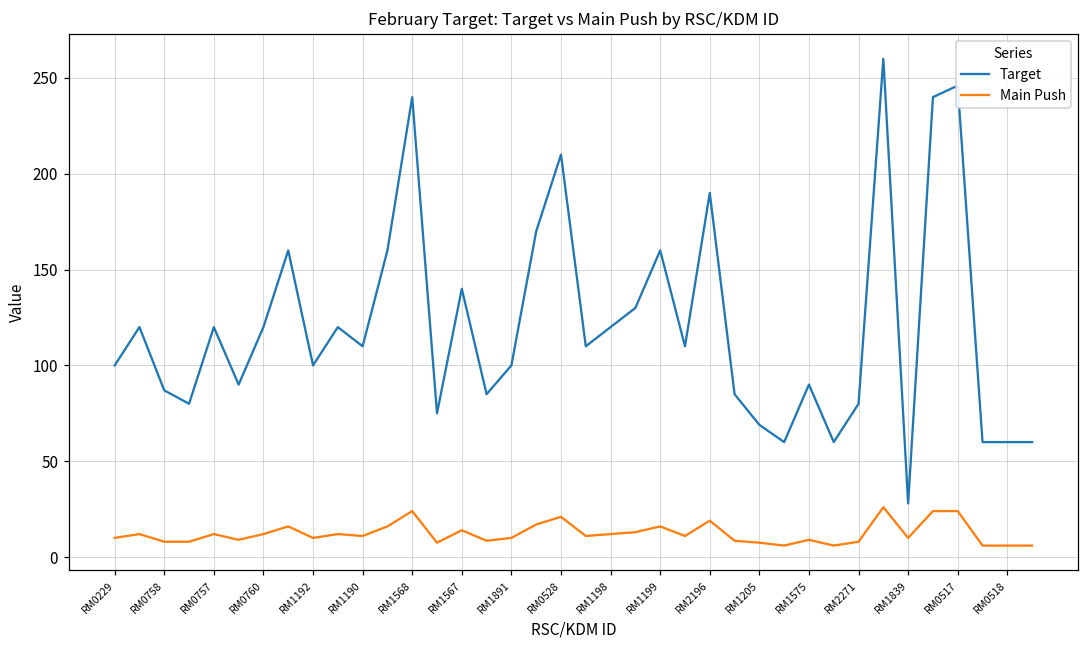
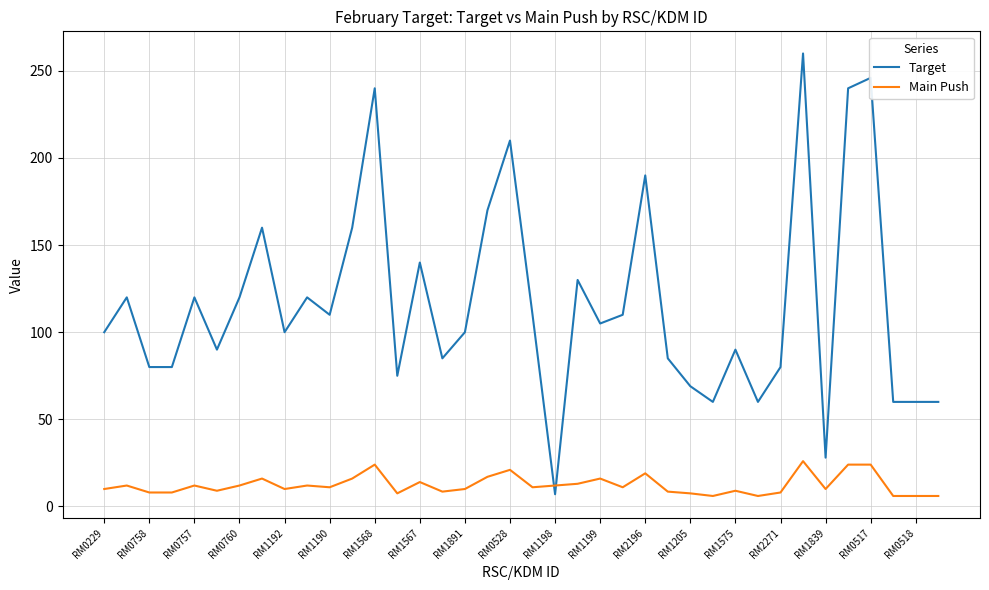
  {
    "Target": {
      "RM0229": 100,
-     "RM0758": 87,
+     "RM0758": 80,
      "RM0757": 120,
      "RM0760": 120,
      "RM1192": 100,
      "RM1190": 110,
      "RM1568": 240,
      "RM1567": 140,
      "RM1891": 100,
      "RM0528": 210,
-     "RM1198": 120,
-     "RM1199": 160,
+     "RM1198": 7,
+     "RM1199": 105,
      "RM2196": 190,
      "RM1205": 69,
      "RM1575": 90,
      "RM2271": 80,
      "RM1839": 28,
      "RM0518": 60
    },
    "Main Push": {
      "RM0229": 10,
      "RM0758": 8,
      "RM0757": 12,
      "RM0760": 12,
      "RM1192": 10,
      "RM1190": 11,
      "RM1568": 24,
      "RM1567": 14,
      "RM1891": 10,
      "RM0528": 21,
      "RM1198": 12,
      "RM1199": 16,
      "RM2196": 19,
      "RM1205": 8,
      "RM1575": 9,
      "RM2271": 8,
      "RM1839": 10,
      "RM0517": 24,
      "RM0518": 6
    }
  }
